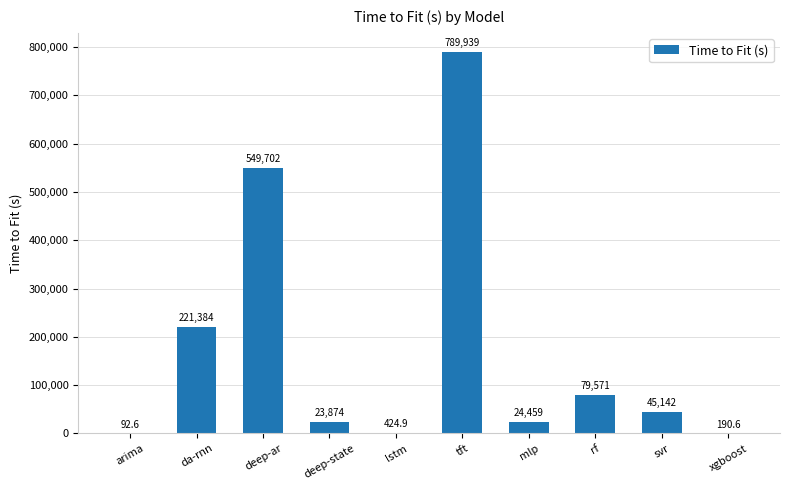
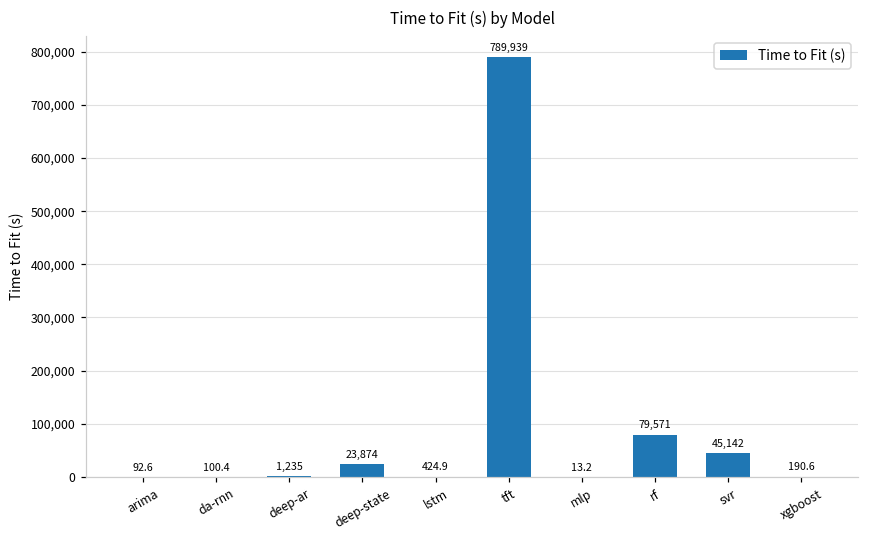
  {
    "arima": "92.6",
-   "da-rnn": "221,384",
-   "deep-ar": "549,702",
+   "da-rnn": "100.4",
+   "deep-ar": "1,235",
    "deep-state": "23,874",
    "lstm": "424.9",
    "tft": "789,939",
-   "mlp": "24,459",
+   "mlp": "13.2",
    "rf": "79,571",
    "svr": "45,142",
    "xgboost": "190.6"
  }
